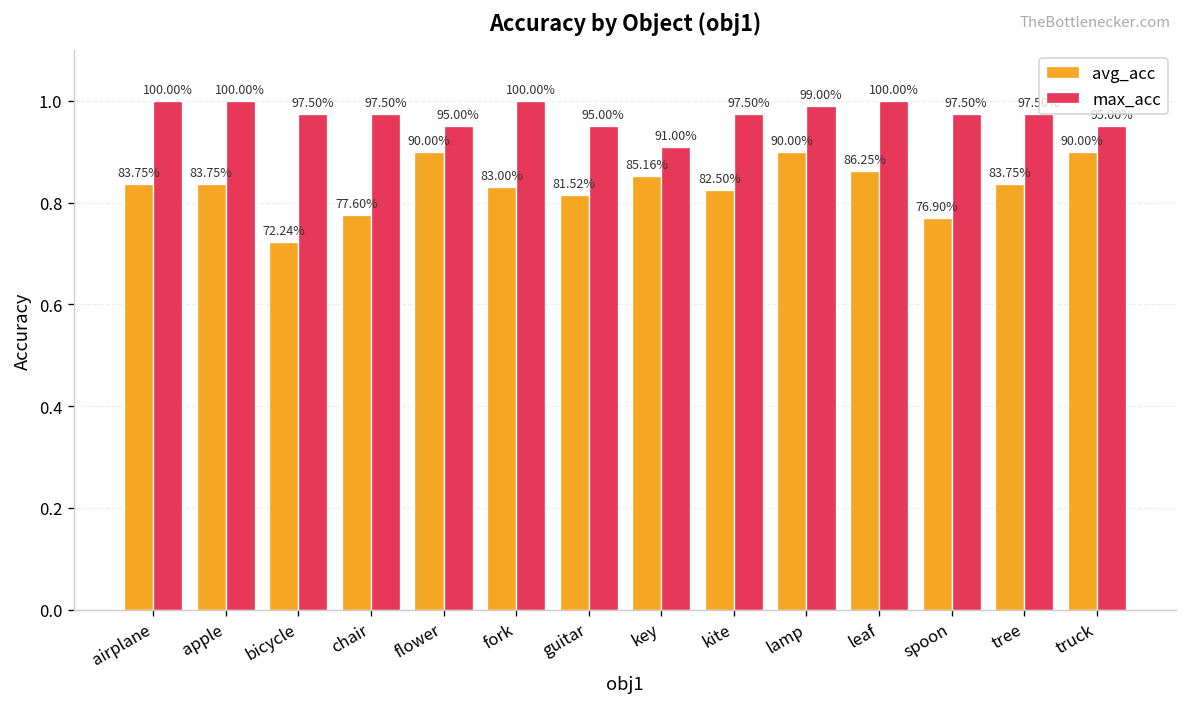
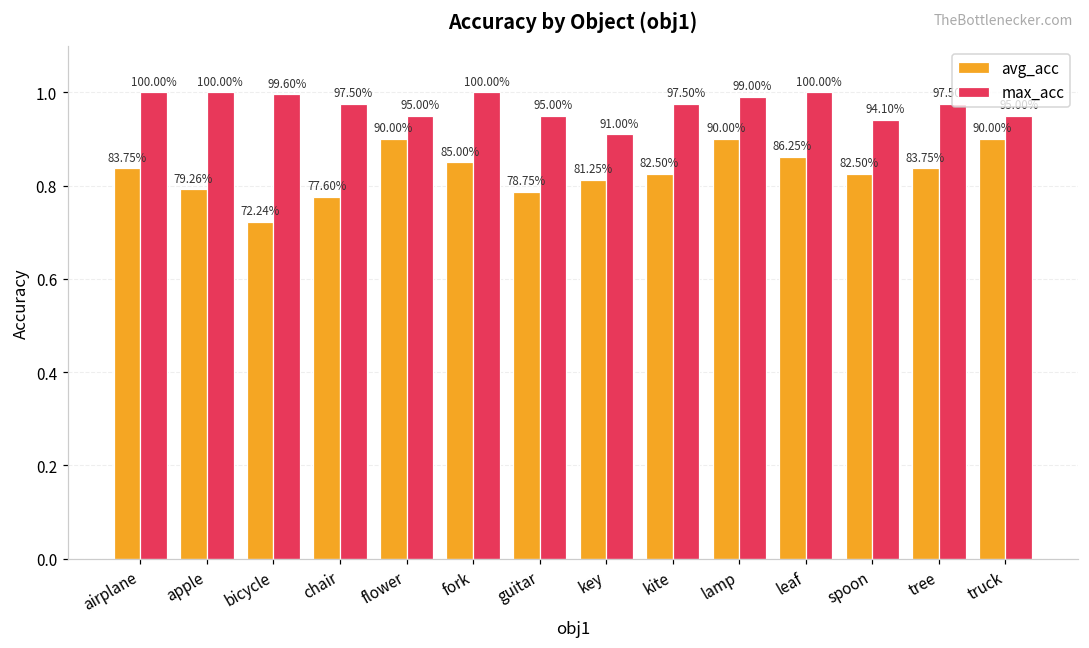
  {
    "avg_acc": {
      "airplane": "83.75%",
-     "apple": "83.75%",
+     "apple": "79.26%",
      "bicycle": "72.24%",
      "chair": "77.60%",
      "flower": "90.00%",
-     "fork": "83.00%",
-     "guitar": "81.52%",
-     "key": "85.16%",
+     "fork": "85.00%",
+     "guitar": "78.75%",
+     "key": "81.25%",
      "kite": "82.50%",
      "lamp": "90.00%",
      "leaf": "86.25%",
-     "spoon": "76.90%",
+     "spoon": "82.50%",
      "tree": "83.75%",
      "truck": "90.00%"
    },
    "max_acc": {
      "airplane": "100.00%",
      "apple": "100.00%",
-     "bicycle": "97.50%",
+     "bicycle": "99.60%",
      "chair": "97.50%",
      "flower": "95.00%",
      "fork": "100.00%",
      "guitar": "95.00%",
      "key": "91.00%",
      "kite": "97.50%",
      "lamp": "99.00%",
      "leaf": "100.00%",
-     "spoon": "97.50%"
+     "spoon": "94.10%"
    }
  }
